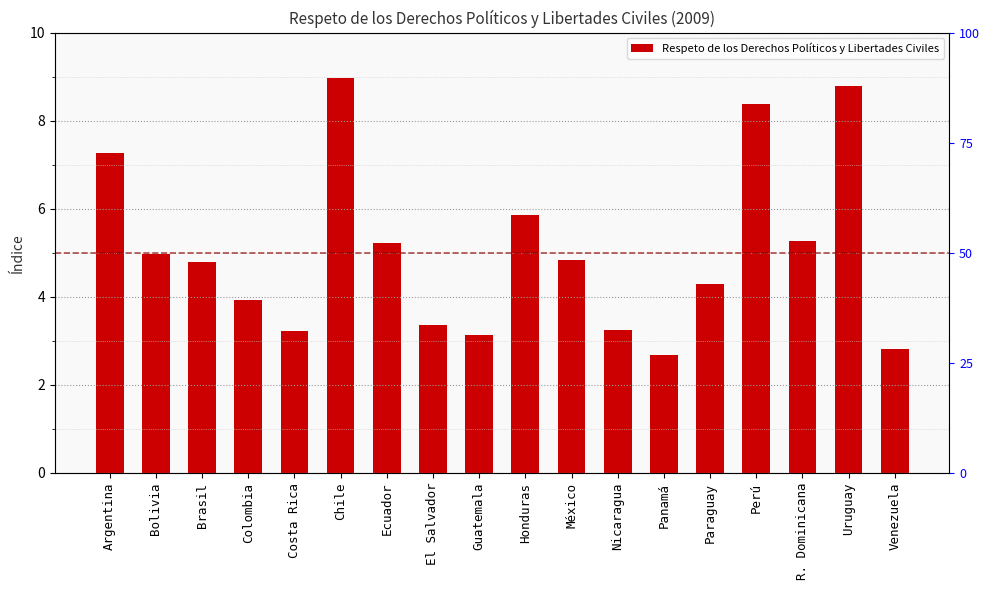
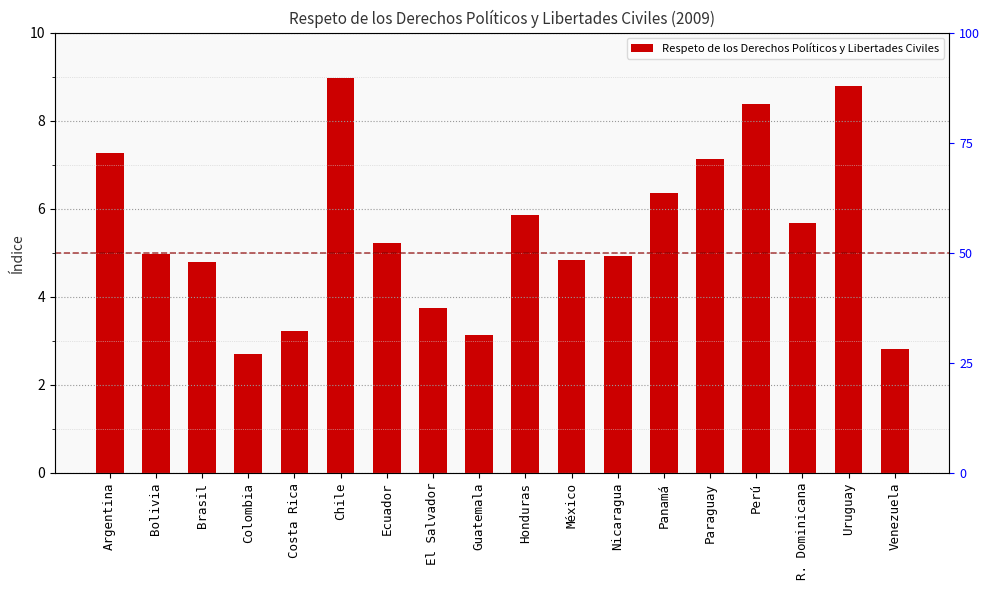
  {
    "Argentina": 7.3,
    "Bolivia": 5.0,
    "Brasil": 4.8,
-   "Colombia": 3.9,
+   "Colombia": 2.7,
    "Costa Rica": 3.2,
    "Chile": 9.0,
    "Ecuador": 5.2,
-   "El Salvador": 3.4,
+   "El Salvador": 3.7,
    "Guatemala": 3.1,
    "Honduras": 5.9,
    "México": 4.8,
-   "Nicaragua": 3.2,
-   "Panamá": 2.7,
-   "Paraguay": 4.3,
+   "Nicaragua": 4.9,
+   "Panamá": 6.4,
+   "Paraguay": 7.1,
    "Perú": 8.4,
-   "R. Dominicana": 5.3,
+   "R. Dominicana": 5.7,
    "Uruguay": 8.8,
    "Venezuela": 2.8
  }
